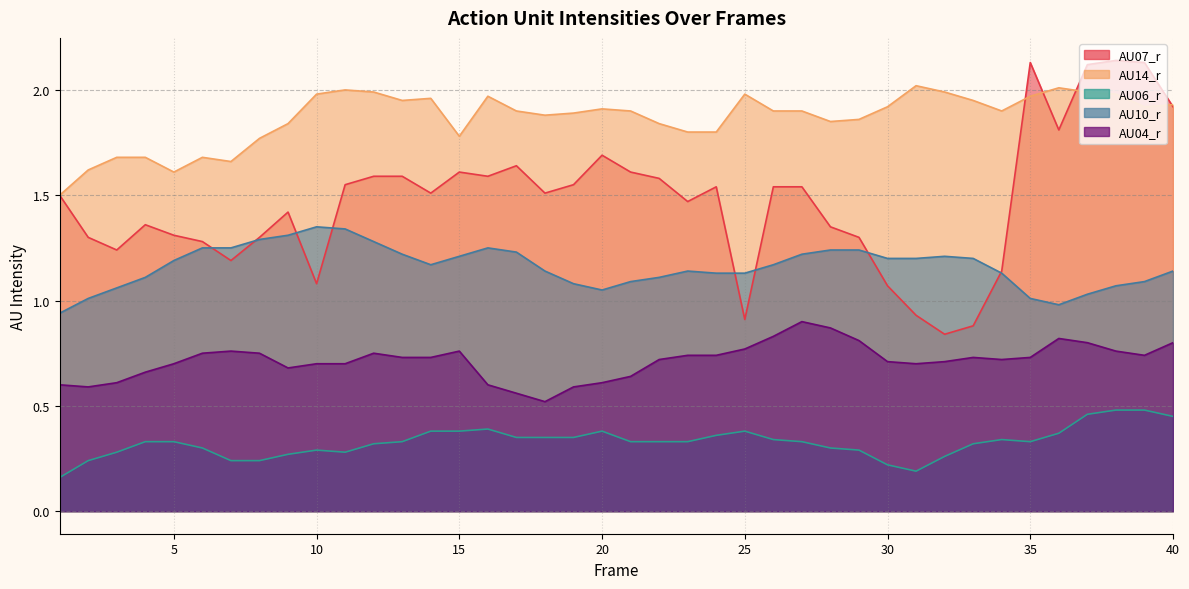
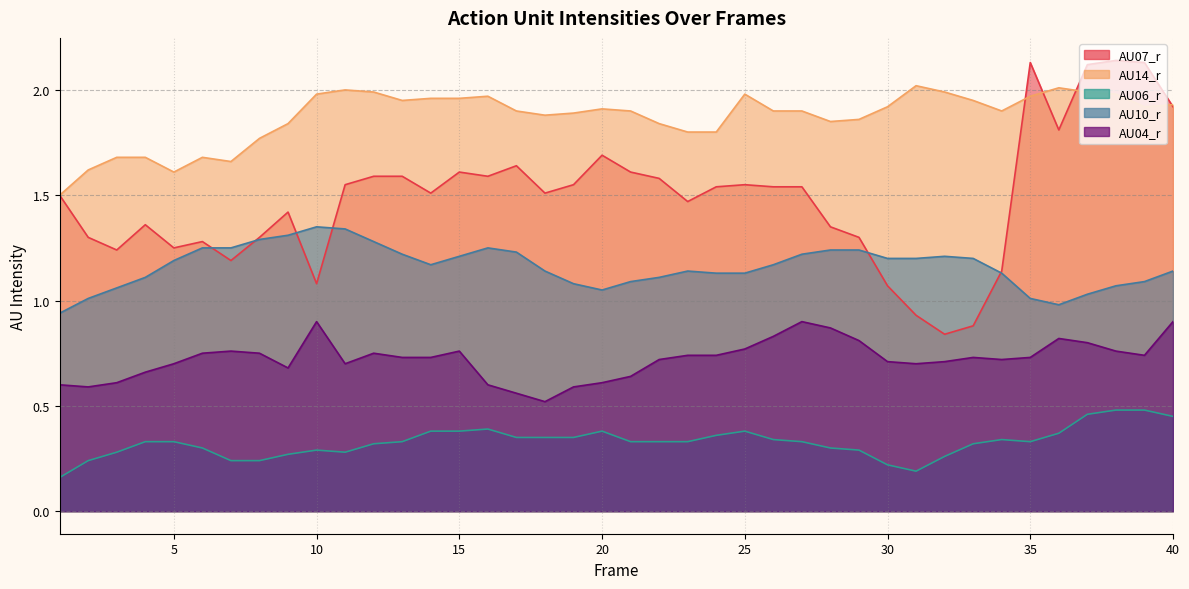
  {
    "AU07_r": {
-     "5": 1.31,
+     "5": 1.25,
      "10": 1.08,
      "15": 1.61,
      "20": 1.69,
-     "25": 0.91,
+     "25": 1.55,
      "30": 1.07,
      "35": 2.13
    },
    "AU14_r": {
      "5": 1.61,
      "10": 1.98,
-     "15": 1.78,
+     "15": 1.96,
      "20": 1.91,
      "25": 1.98,
      "30": 1.92,
      "35": 1.97
    },
    "AU04_r": {
      "5": 0.7,
-     "10": 0.7,
+     "10": 0.9,
      "15": 0.76,
      "20": 0.6,
      "25": 0.77,
      "30": 0.7,
      "35": 0.73,
-     "40": 0.8
+     "40": 0.9
    }
  }
